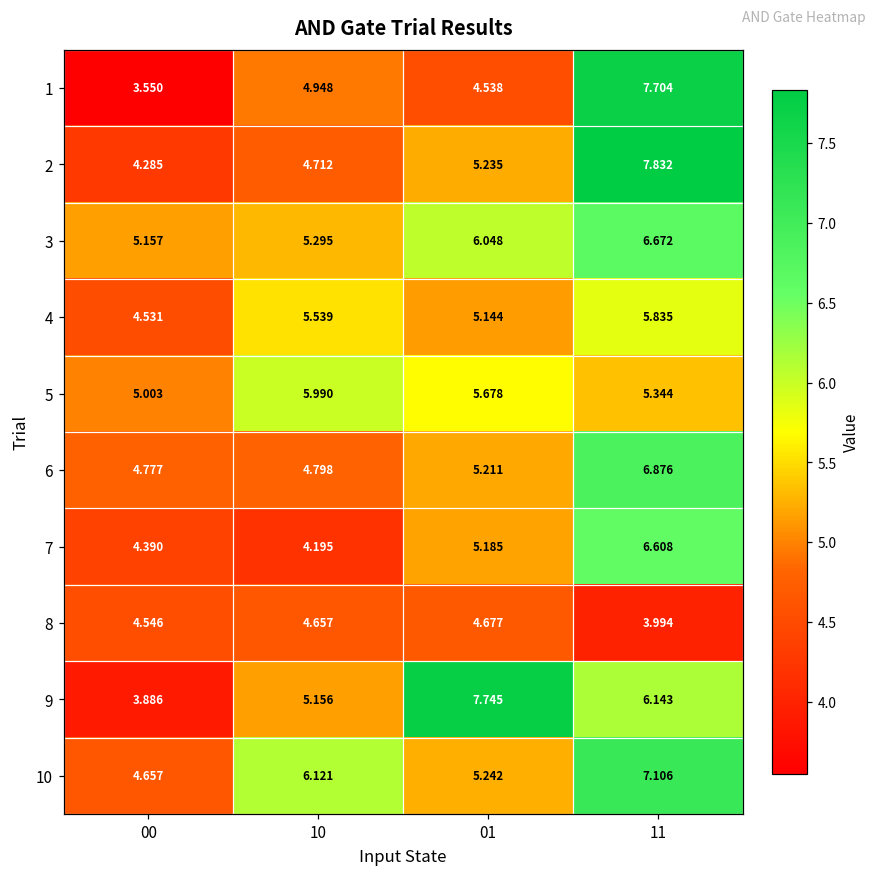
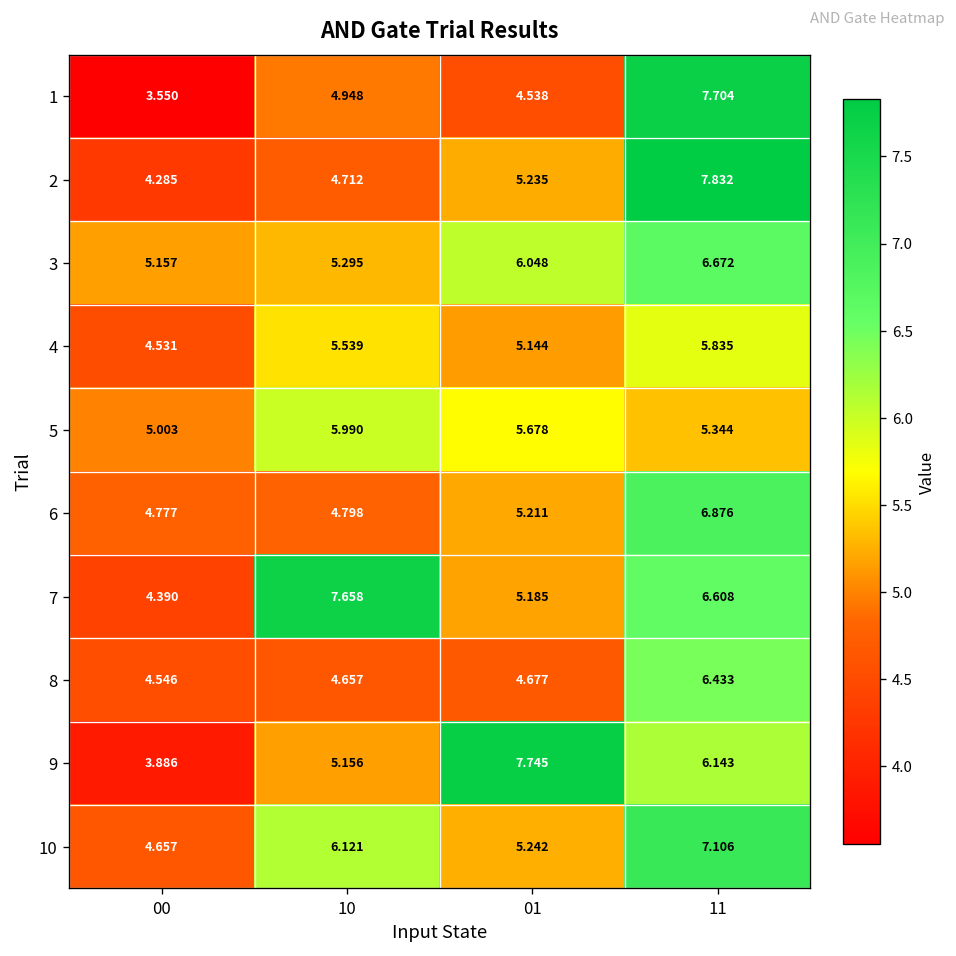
  {
    "1": {
      "00": 3.550,
      "10": 4.948,
      "01": 4.538,
      "11": 7.704
    },
    "2": {
      "00": 4.285,
      "10": 4.712,
      "01": 5.235,
      "11": 7.832
    },
    "3": {
      "00": 5.157,
      "10": 5.295,
      "01": 6.048,
      "11": 6.672
    },
    "4": {
      "00": 4.531,
      "10": 5.539,
      "01": 5.144,
      "11": 5.835
    },
    "5": {
      "00": 5.003,
      "10": 5.990,
      "01": 5.678,
      "11": 5.344
    },
    "6": {
      "00": 4.777,
      "10": 4.798,
      "01": 5.211,
      "11": 6.876
    },
    "7": {
      "00": 4.390,
-     "10": 4.195,
+     "10": 7.658,
      "01": 5.185,
      "11": 6.608
    },
    "8": {
      "00": 4.546,
      "10": 4.657,
      "01": 4.677,
-     "11": 3.994
+     "11": 6.433
    },
    "9": {
      "00": 3.886,
      "10": 5.156,
      "01": 7.745,
      "11": 6.143
    },
    "10": {
      "00": 4.657,
      "10": 6.121,
      "01": 5.242,
      "11": 7.106
    }
  }
